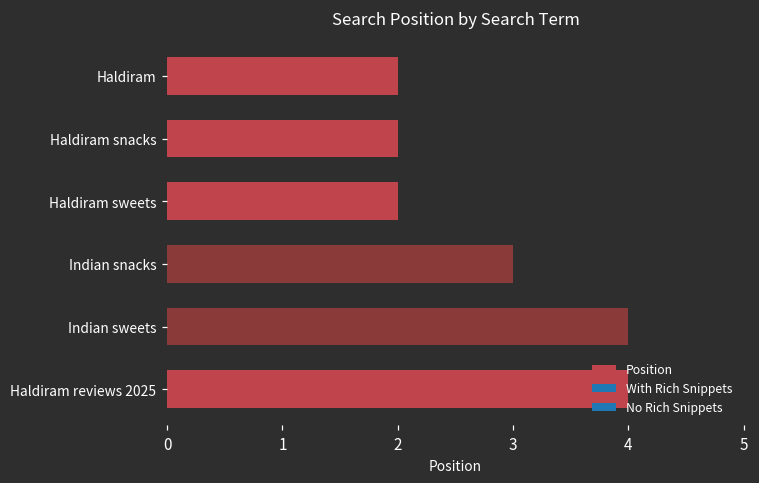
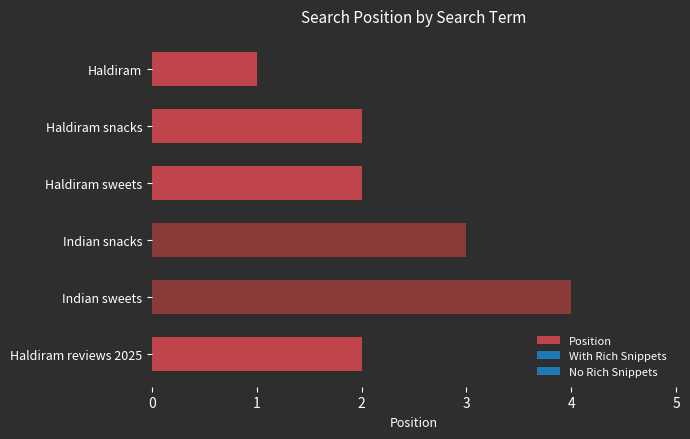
  {
-   "Haldiram": 2,
+   "Haldiram": 1,
    "Haldiram snacks": 2,
    "Haldiram sweets": 2,
    "Indian snacks": 3,
    "Indian sweets": 4,
-   "Haldiram reviews 2025": 4
+   "Haldiram reviews 2025": 2
  }
